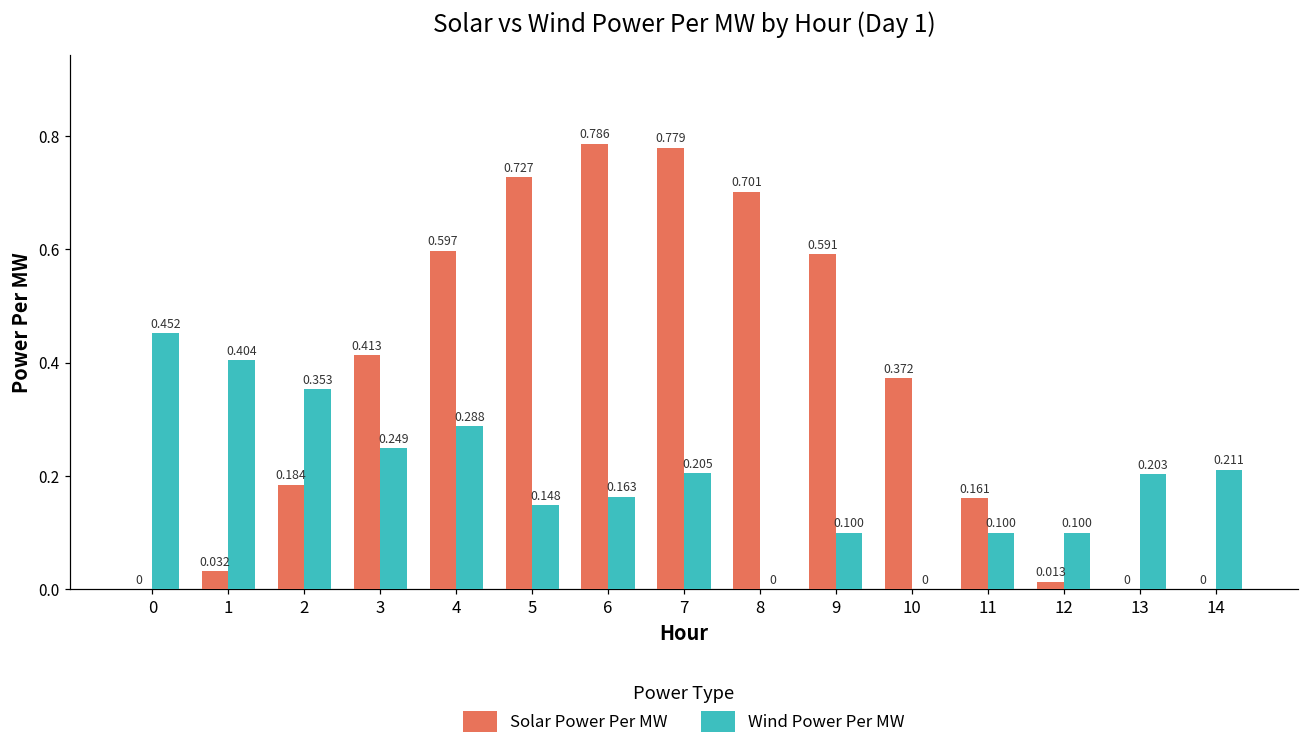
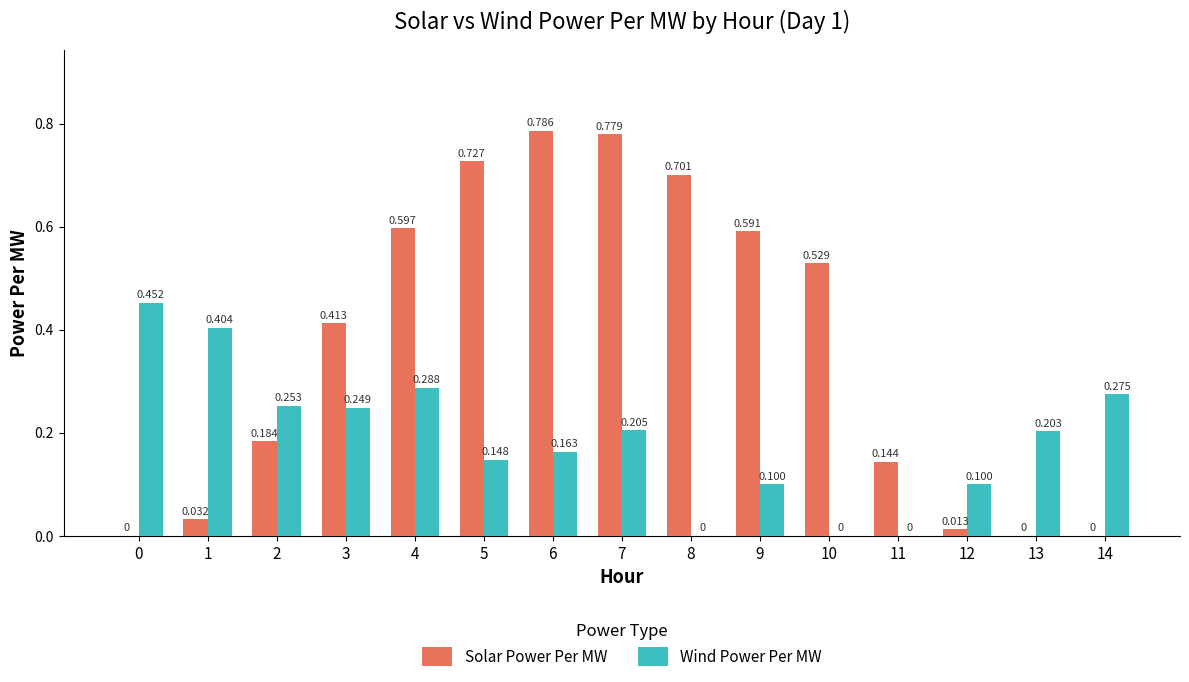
  {
    "Solar Power Per MW": {
      "0": 0,
      "1": 0.032,
      "2": 0.184,
      "3": 0.413,
      "4": 0.597,
      "5": 0.727,
      "6": 0.786,
      "7": 0.779,
      "8": 0.701,
      "9": 0.591,
-     "10": 0.372,
-     "11": 0.161,
+     "10": 0.529,
+     "11": 0.144,
      "12": 0.013,
      "13": 0,
      "14": 0
    },
    "Wind Power Per MW": {
      "0": 0.452,
      "1": 0.404,
-     "2": 0.353,
+     "2": 0.253,
      "3": 0.249,
      "4": 0.288,
      "5": 0.148,
      "6": 0.163,
      "7": 0.205,
      "8": 0,
      "9": 0.100,
      "10": 0,
-     "11": 0.100,
+     "11": 0,
      "12": 0.100,
      "13": 0.203,
-     "14": 0.211
+     "14": 0.275
    }
  }
